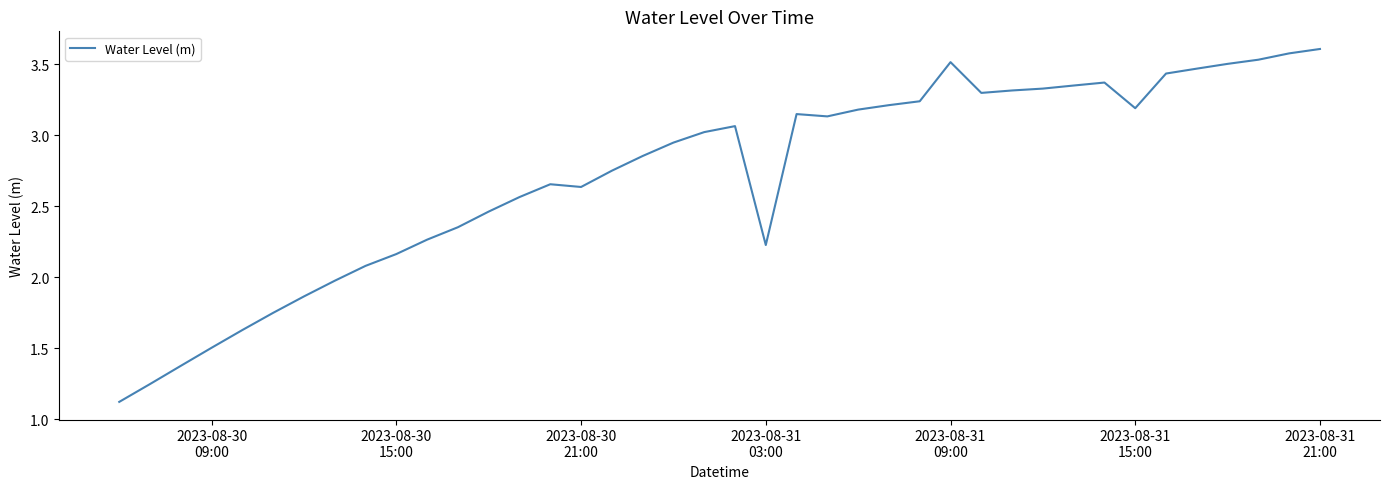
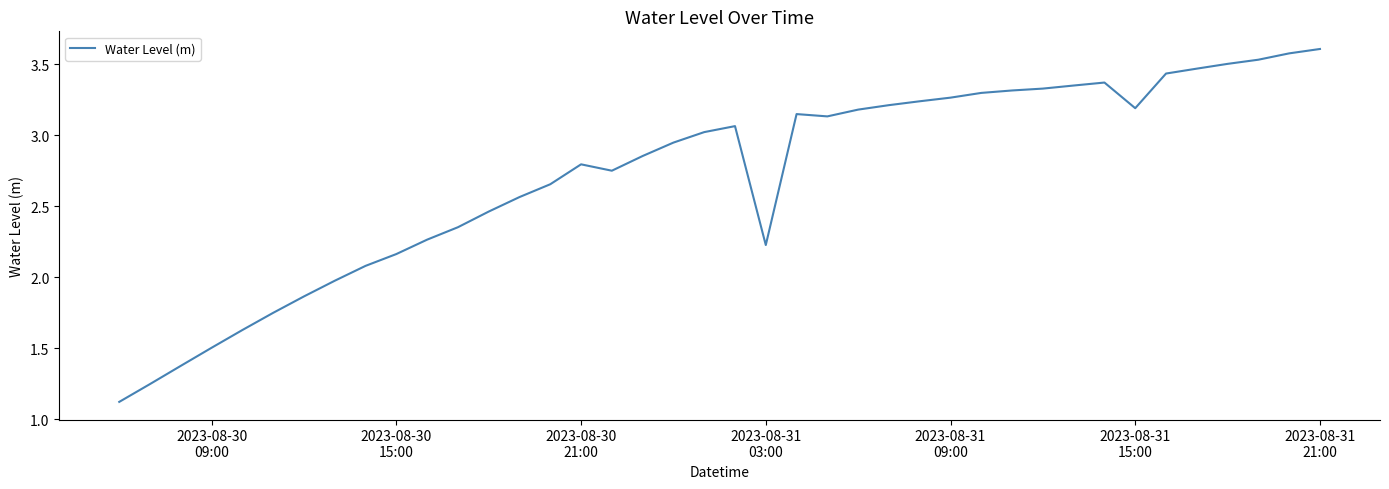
  {
    "2023-08-30 09:00": 1.50,
    "2023-08-30 15:00": 2.16,
-   "2023-08-30 21:00": 2.64,
+   "2023-08-30 21:00": 2.80,
    "2023-08-31 03:00": 2.23,
-   "2023-08-31 09:00": 3.52,
+   "2023-08-31 09:00": 3.27,
    "2023-08-31 15:00": 3.19,
    "2023-08-31 21:00": 3.61
  }
